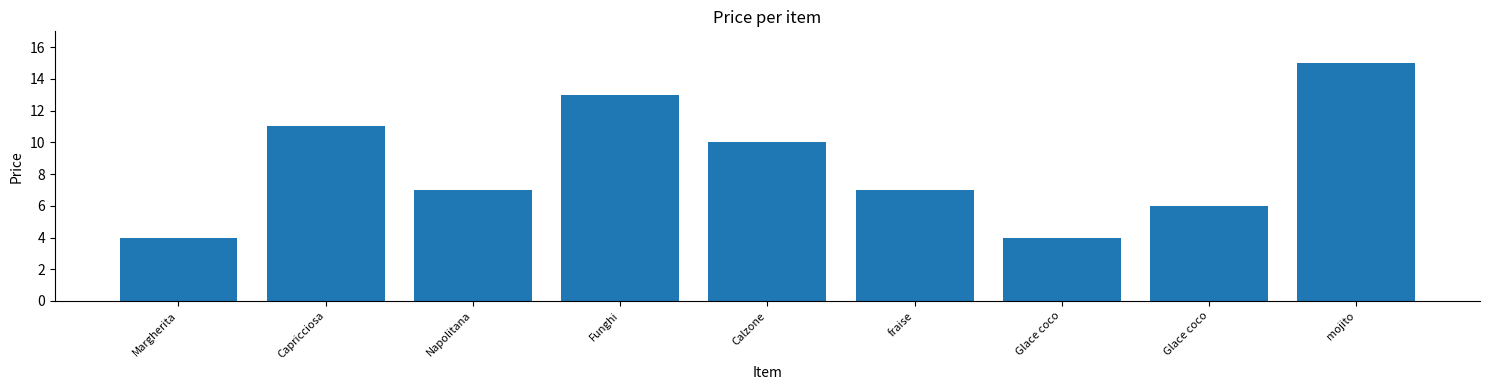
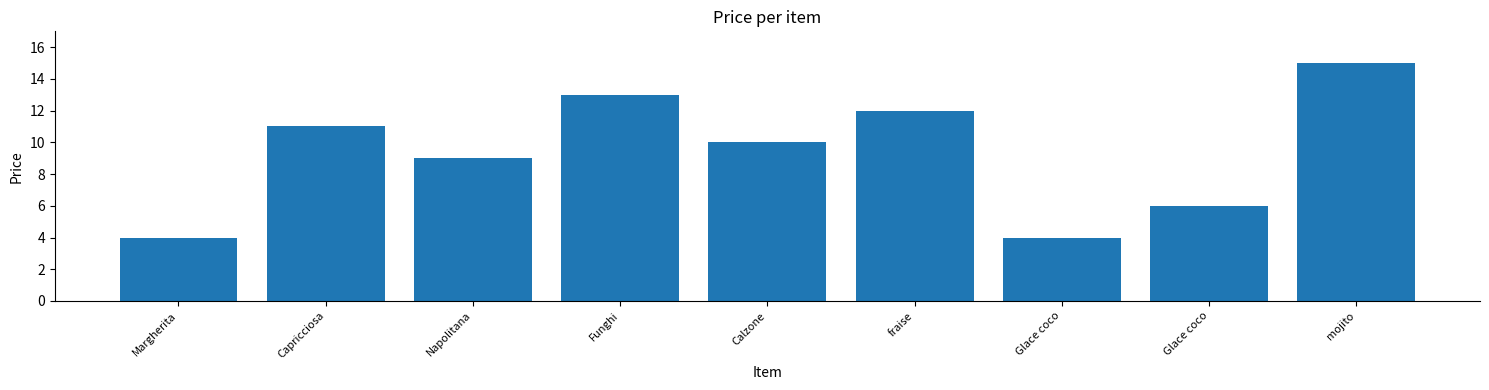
  {
    "Margherita": 4,
    "Capricciosa": 11,
-   "Napolitana": 7,
+   "Napolitana": 9,
    "Funghi": 13,
    "Calzone": 10,
-   "fraise": 7,
+   "fraise": 12,
    "mojito": 15
  }
